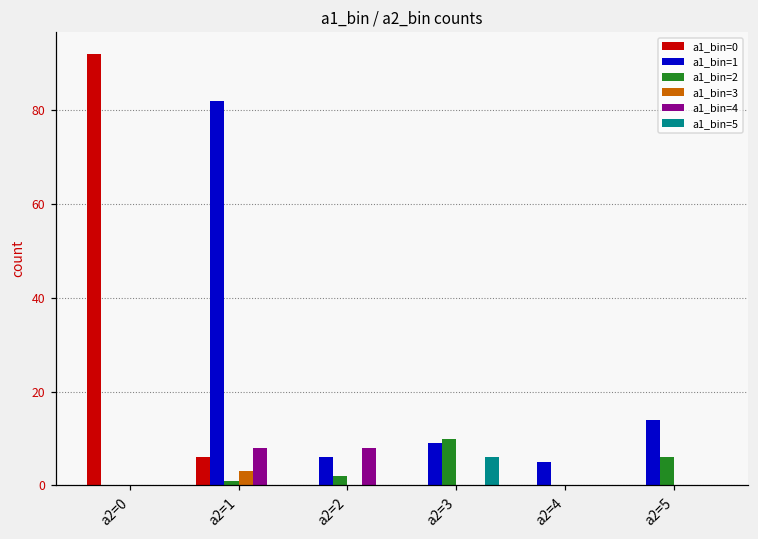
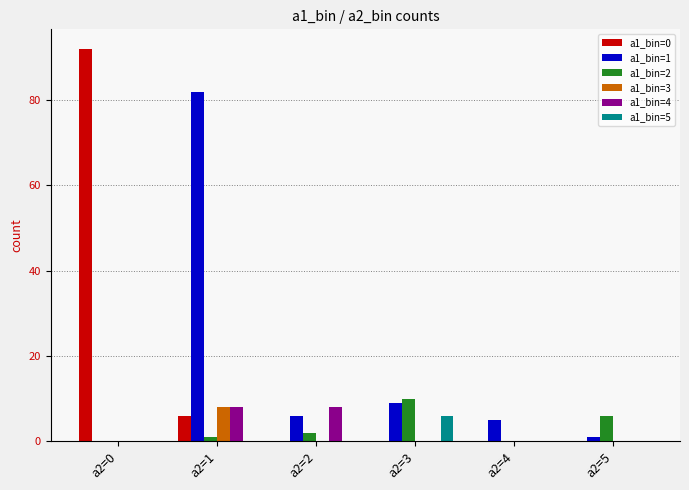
  {
    "a1_bin=0": {
      "a2=0": 92,
      "a2=1": 6,
      "a2=2": 0,
      "a2=3": 0,
      "a2=4": 0,
      "a2=5": 0
    },
    "a1_bin=1": {
      "a2=0": 0,
      "a2=1": 82,
      "a2=2": 6,
      "a2=3": 9,
      "a2=4": 5,
-     "a2=5": 14
+     "a2=5": 1
    },
    "a1_bin=2": {
      "a2=0": 0,
      "a2=1": 1,
      "a2=2": 2,
      "a2=3": 10,
      "a2=4": 0,
      "a2=5": 6
    },
    "a1_bin=3": {
      "a2=0": 0,
-     "a2=1": 3,
+     "a2=1": 8,
      "a2=2": 0,
      "a2=3": 0,
      "a2=4": 0,
      "a2=5": 0
    },
    "a1_bin=4": {
      "a2=0": 0,
      "a2=1": 8,
      "a2=2": 8,
      "a2=3": 0,
      "a2=4": 0,
      "a2=5": 0
    },
    "a1_bin=5": {
      "a2=0": 0,
      "a2=1": 0,
      "a2=2": 0,
      "a2=3": 6,
      "a2=4": 0,
      "a2=5": 0
    }
  }
